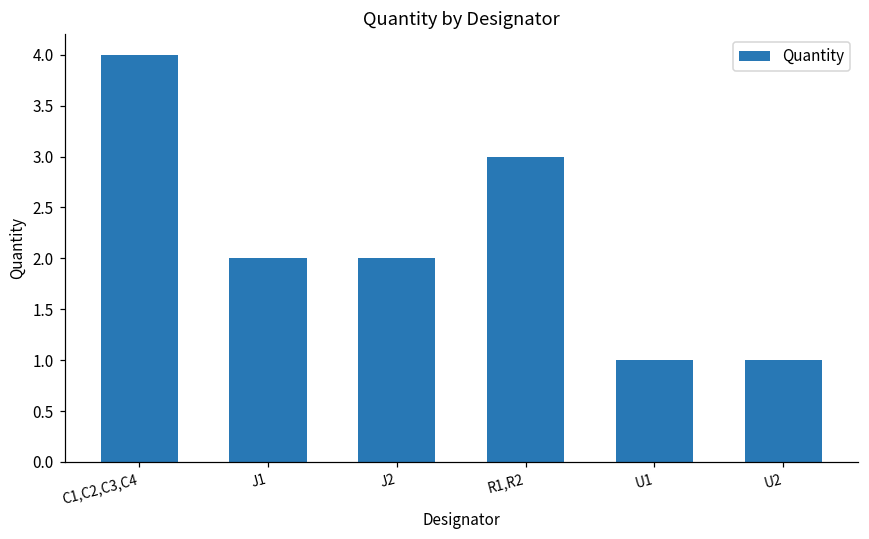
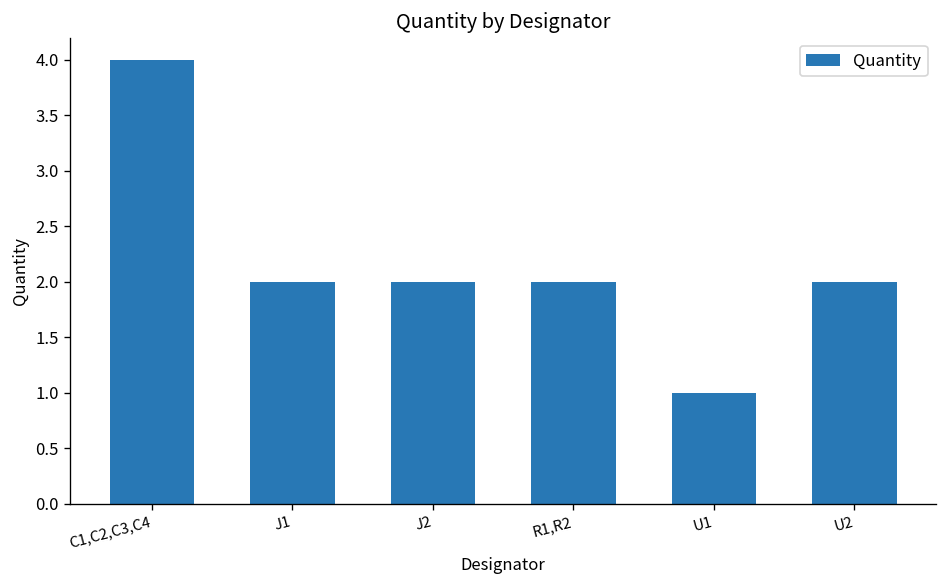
  {
    "C1,C2,C3,C4": 4,
    "J1": 2,
    "J2": 2,
-   "R1,R2": 3,
+   "R1,R2": 2,
    "U1": 1,
-   "U2": 1
+   "U2": 2
  }
